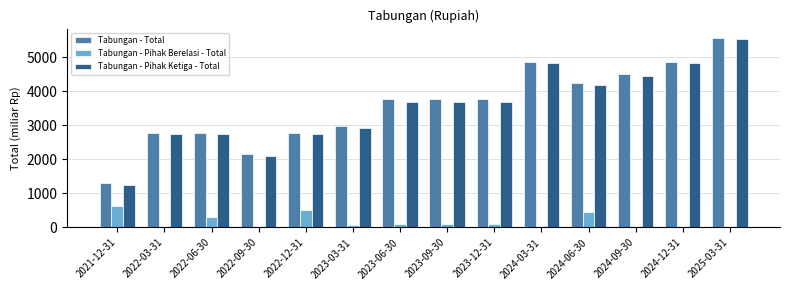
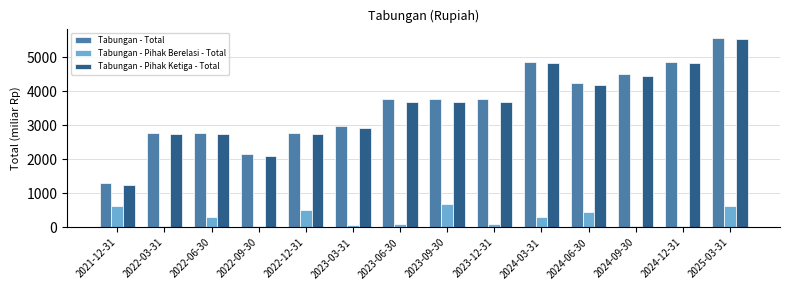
  {
    "Tabungan - Pihak Berelasi - Total": {
      "2021-12-31": 600,
      "2022-06-30": 300,
      "2022-12-31": 500,
      "2023-06-30": 100,
-     "2023-09-30": 100,
+     "2023-09-30": 700,
      "2023-12-31": 100,
-     "2024-03-31": 0,
+     "2024-03-31": 300,
      "2024-06-30": 400,
-     "2025-03-31": 0
+     "2025-03-31": 600
    }
  }
